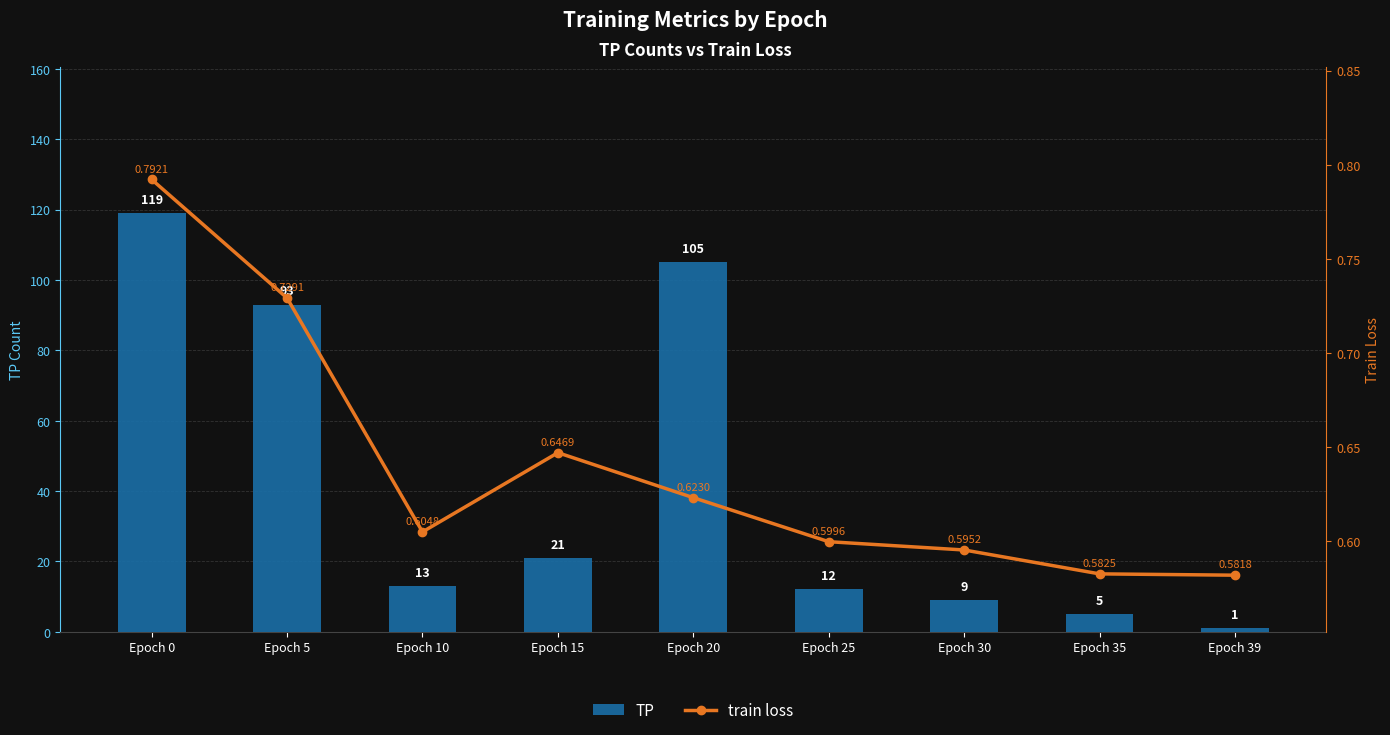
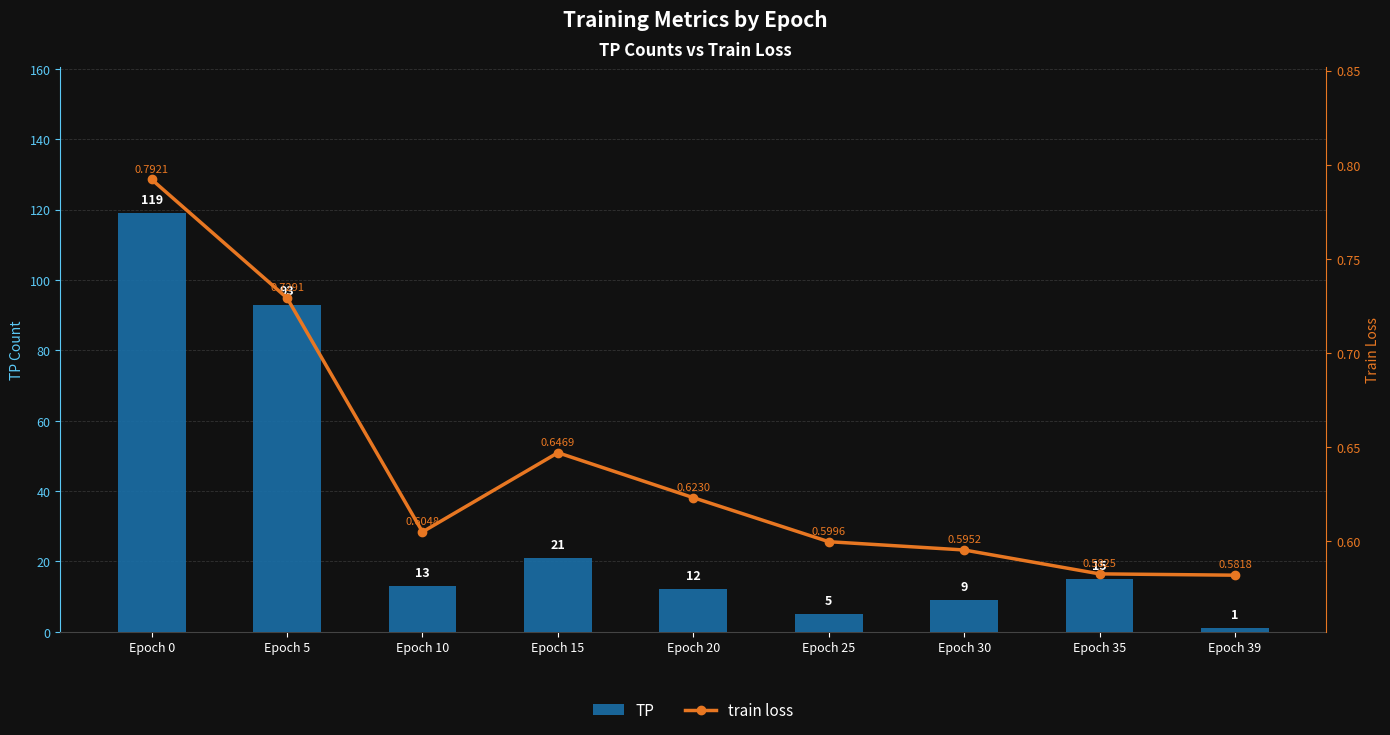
  {
    "TP": {
      "Epoch 0": 119,
      "Epoch 10": 13,
      "Epoch 15": 21,
-     "Epoch 20": 105,
-     "Epoch 25": 12,
+     "Epoch 20": 12,
+     "Epoch 25": 5,
      "Epoch 30": 9,
-     "Epoch 35": 5,
+     "Epoch 35": 15,
      "Epoch 39": 1
    },
    "train loss": {
      "Epoch 0": 0.7921,
      "Epoch 10": 0.6048,
      "Epoch 15": 0.6469,
      "Epoch 20": 0.6230,
      "Epoch 25": 0.5996,
      "Epoch 30": 0.5952,
      "Epoch 35": 0.5825,
      "Epoch 39": 0.5818
    }
  }
